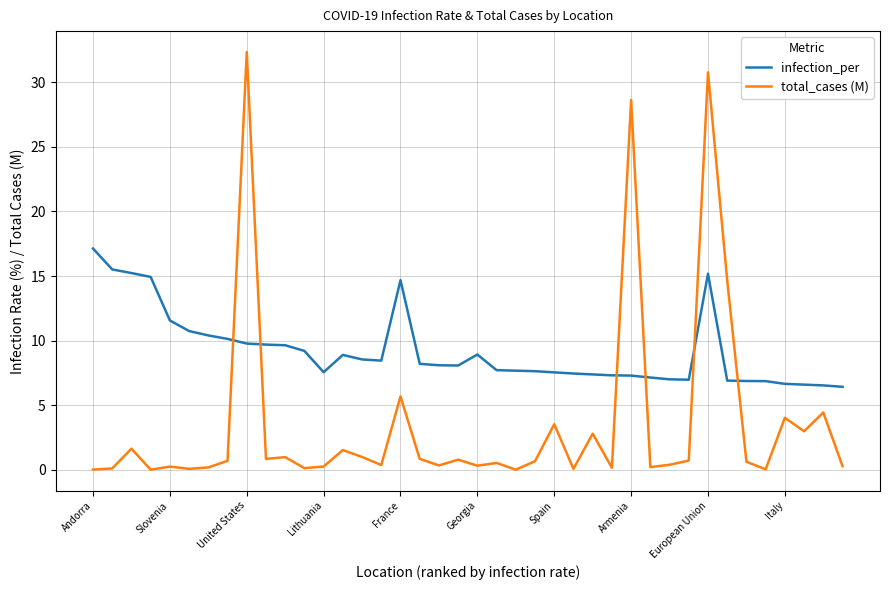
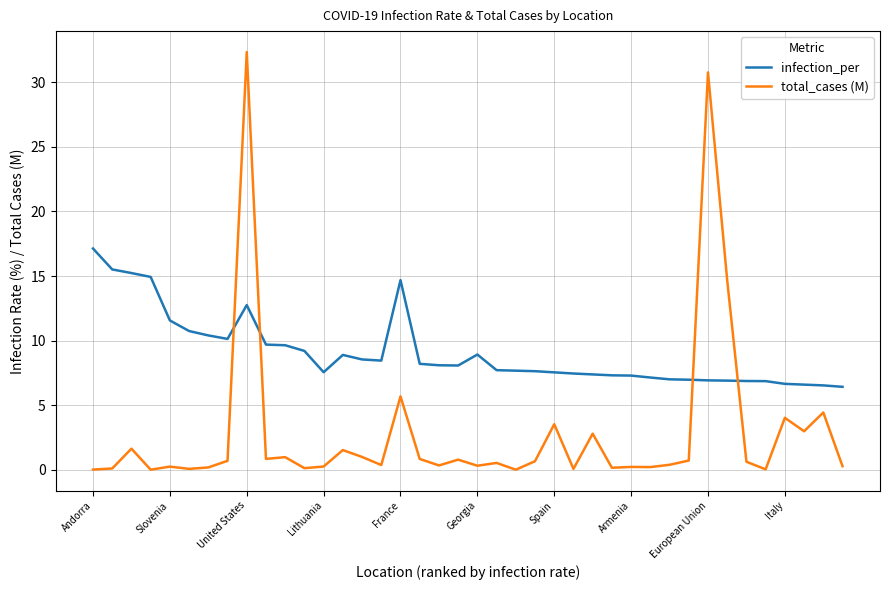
  {
    "infection_per": {
      "Andorra": 17.1,
      "Slovenia": 11.6,
-     "United States": 9.8,
+     "United States": 12.8,
      "Lithuania": 7.6,
      "France": 14.7,
      "Georgia": 8.9,
      "Spain": 7.5,
      "Armenia": 7.3,
-     "European Union": 15.2,
+     "European Union": 6.9,
      "Italy": 6.7
    },
    "total_cases (M)": {
      "Andorra": 0.0,
      "Slovenia": 0.2,
      "United States": 32.3,
      "Lithuania": 0.2,
      "France": 5.7,
      "Georgia": 0.3,
      "Spain": 3.5,
-     "Armenia": 28.6,
+     "Armenia": 0.2,
      "European Union": 30.8,
      "Italy": 4.0
    }
  }
